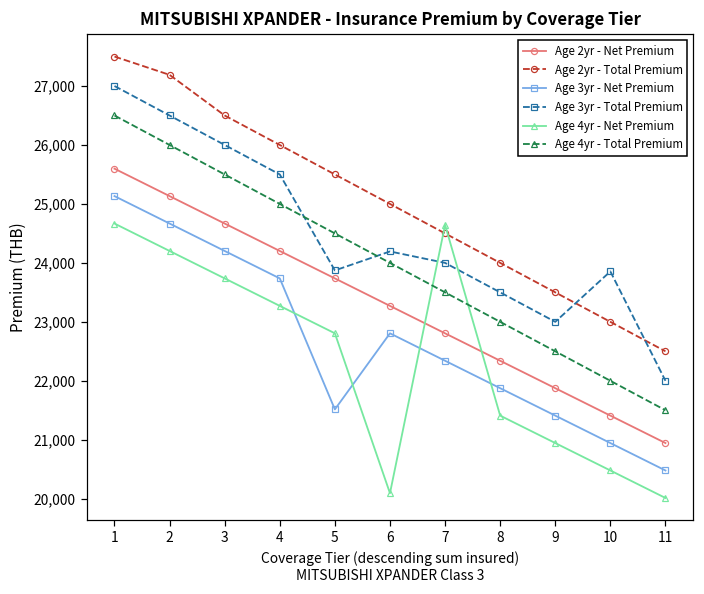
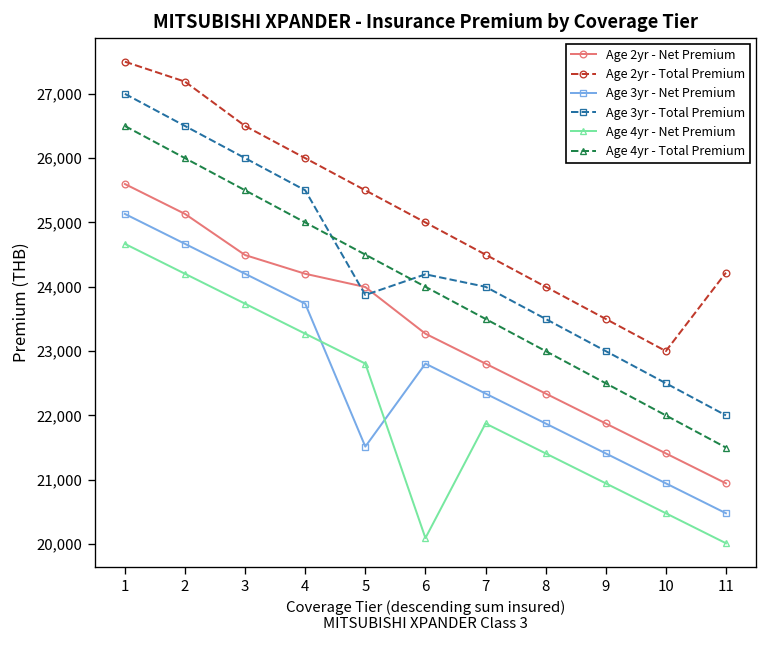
  {
    "Age 2yr - Net Premium": {
      "1": "25,600",
      "2": "25,100",
-     "3": "24,700",
+     "3": "24,500",
      "4": "24,200",
-     "5": "23,700",
+     "5": "24,000",
      "6": "23,300",
      "7": "22,800",
      "8": "22,300",
      "9": "21,900",
      "10": "21,400",
      "11": "20,900"
    },
    "Age 2yr - Total Premium": {
      "1": "27,500",
      "2": "27,200",
      "3": "26,500",
      "4": "26,000",
      "5": "25,500",
      "6": "25,000",
      "7": "24,500",
      "8": "24,000",
      "9": "23,500",
      "10": "23,000",
-     "11": "22,500"
+     "11": "24,200"
    },
    "Age 3yr - Net Premium": {
      "1": "25,100",
      "2": "24,700",
      "3": "24,200",
      "4": "23,700",
      "5": "21,500",
      "6": "22,800",
      "7": "22,300",
      "8": "21,900",
      "9": "21,400",
      "10": "20,900",
      "11": "20,500"
    },
    "Age 3yr - Total Premium": {
      "1": "27,000",
      "2": "26,500",
      "3": "26,000",
      "4": "25,500",
      "5": "23,900",
      "6": "24,200",
      "7": "24,000",
      "8": "23,500",
      "9": "23,000",
-     "10": "23,900",
+     "10": "22,500",
      "11": "22,000"
    },
    "Age 4yr - Net Premium": {
      "1": "24,700",
      "2": "24,200",
      "3": "23,700",
      "4": "23,300",
      "5": "22,800",
      "6": "20,100",
-     "7": "24,600",
+     "7": "21,900",
      "8": "21,400",
      "9": "20,900",
      "10": "20,500",
      "11": "20,000"
    },
    "Age 4yr - Total Premium": {
      "1": "26,500",
      "2": "26,000",
      "3": "25,500",
      "4": "25,000",
      "5": "24,500",
      "6": "24,000",
      "7": "23,500",
      "8": "23,000",
      "9": "22,500",
      "10": "22,000",
      "11": "21,500"
    }
  }
